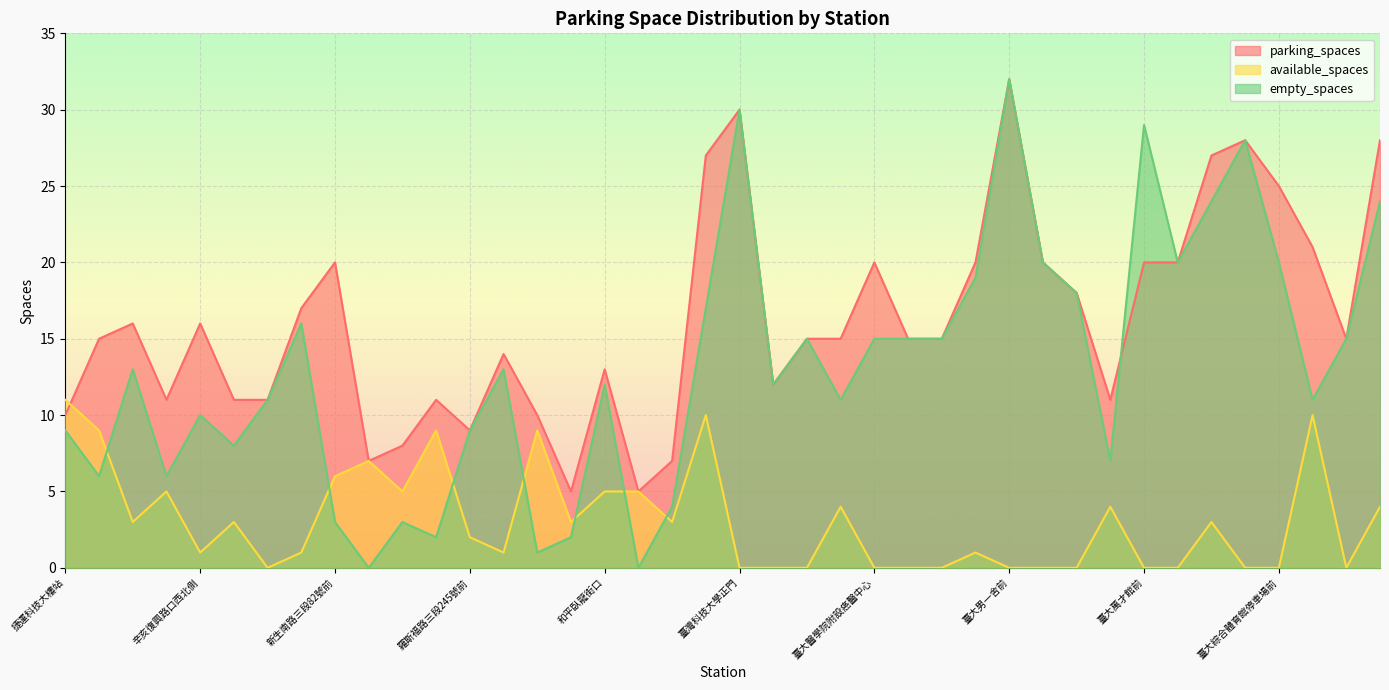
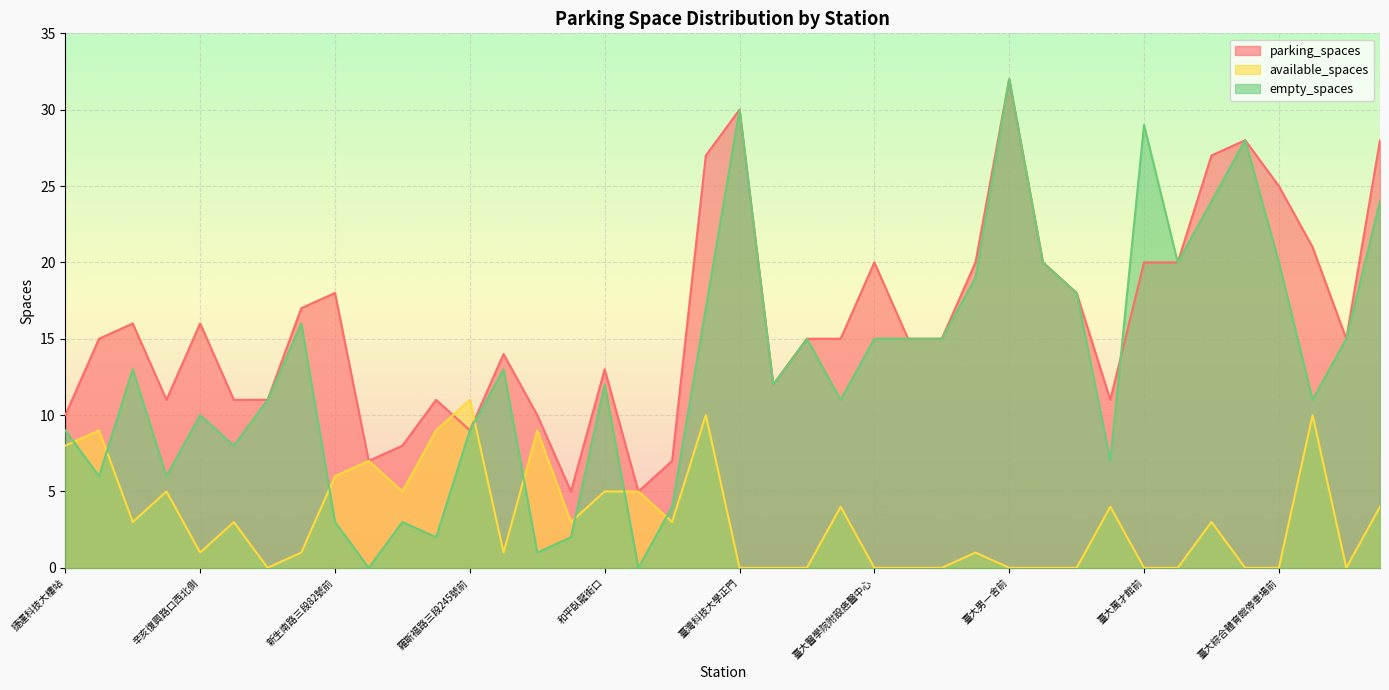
  {
    "parking_spaces": {
      "捷運科技大樓站": 10,
      "辛亥復興路口西北側": 16,
-     "新生南路三段82號前": 20,
+     "新生南路三段82號前": 18,
      "和平臥龍街口": 13,
      "臺大醫學院附設癌醫中心": 20,
      "臺大萬才館前": 20,
      "臺大綜合體育館停車場前": 25
    },
    "available_spaces": {
-     "捷運科技大樓站": 11,
+     "捷運科技大樓站": 8,
      "辛亥復興路口西北側": 1,
      "新生南路三段82號前": 6,
-     "羅斯福路三段245號前": 2,
+     "羅斯福路三段245號前": 11,
      "和平臥龍街口": 5,
      "臺灣科技大學正門": 0,
      "臺大醫學院附設癌醫中心": 0,
      "臺大男一舍前": 0,
      "臺大萬才館前": 0,
      "臺大綜合體育館停車場前": 0
    },
    "empty_spaces": {
      "捷運科技大樓站": 9,
      "辛亥復興路口西北側": 10,
      "新生南路三段82號前": 3,
      "和平臥龍街口": 12,
      "臺大醫學院附設癌醫中心": 15,
      "臺大萬才館前": 29,
      "臺大綜合體育館停車場前": 20
    }
  }
